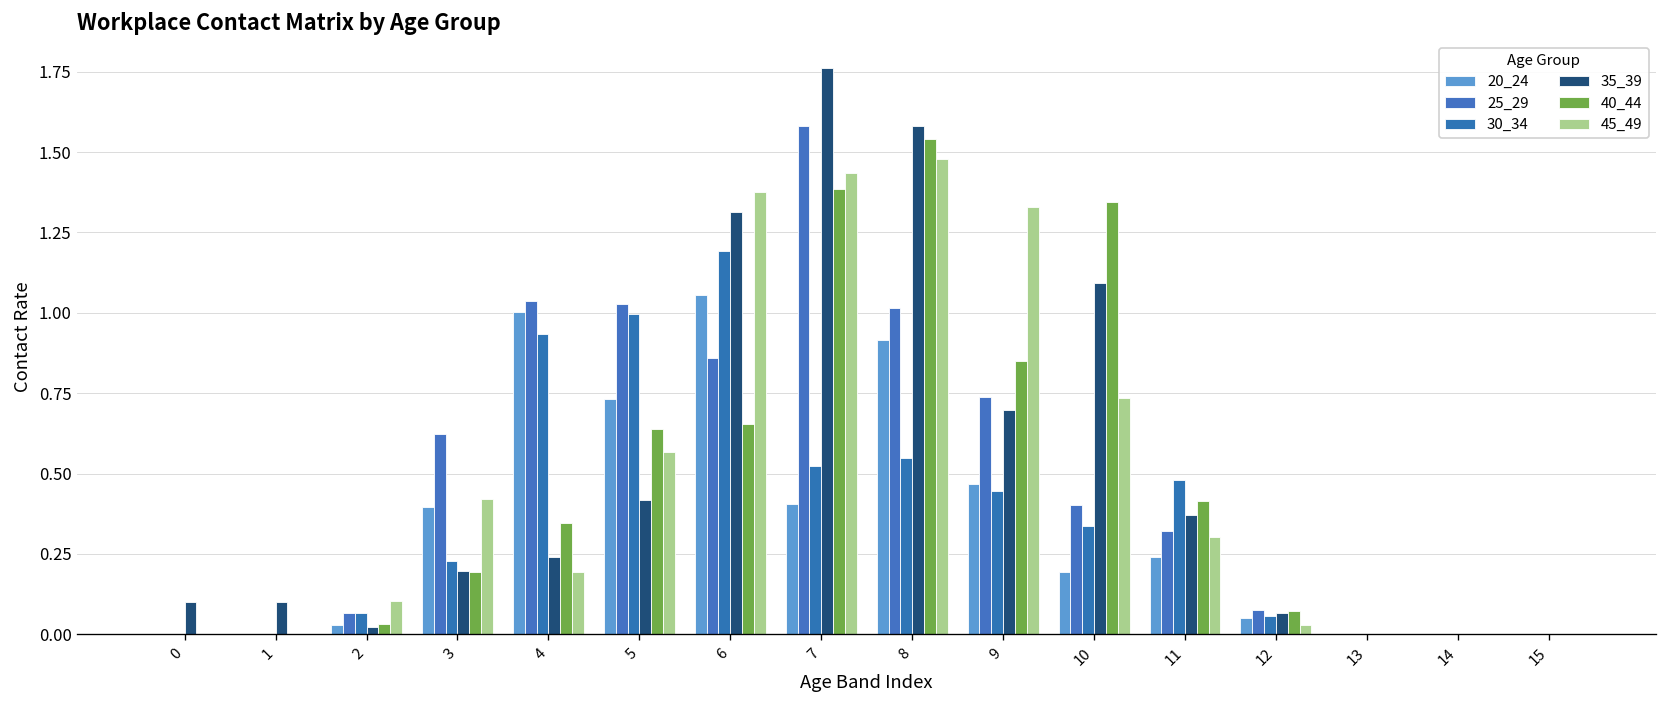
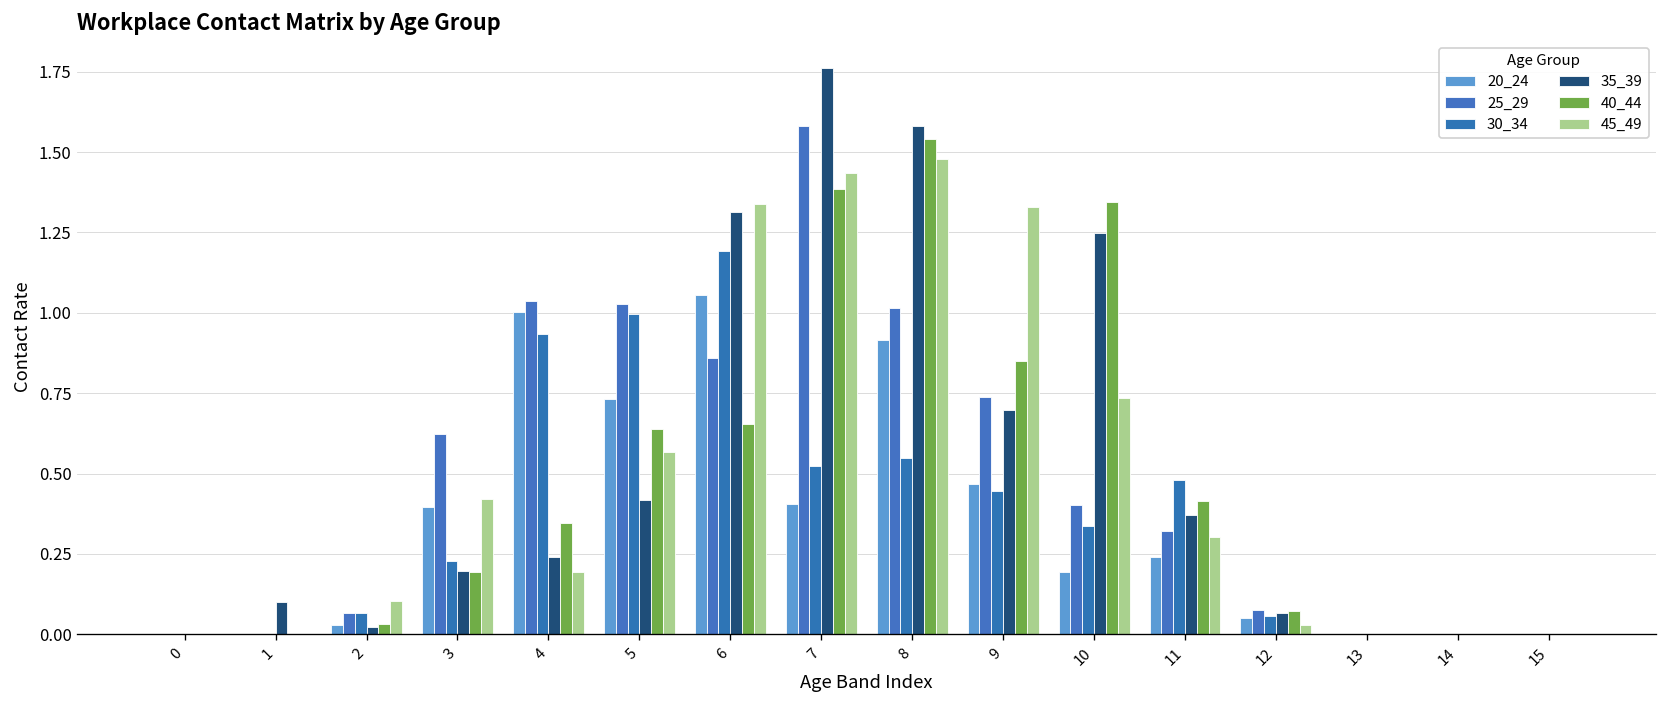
  {
    "35_39": {
-     "0": 0.1,
+     "0": 0.0,
      "1": 0.10,
      "2": 0.02,
      "3": 0.20,
      "4": 0.24,
      "5": 0.42,
      "6": 1.31,
      "7": 1.76,
      "8": 1.58,
      "9": 0.70,
-     "10": 1.09,
+     "10": 1.25,
      "11": 0.37,
      "12": 0.06,
      "13": 0.00,
      "14": 0.00,
      "15": 0.00
    },
    "40_44": {
      "0": 0.00,
      "1": 0.00,
      "2": 0.03,
      "3": 0.19,
      "4": 0.35,
      "5": 0.64,
      "6": 0.66,
      "7": 1.39,
      "8": 1.54,
      "9": 0.85,
      "10": 1.35,
      "11": 0.41,
      "12": 0.07,
      "13": 0.00,
      "14": 0.00,
      "15": 0.00
    },
    "45_49": {
      "0": 0.00,
      "1": 0.00,
      "2": 0.11,
      "3": 0.42,
      "4": 0.19,
      "5": 0.57,
-     "6": 1.38,
+     "6": 1.34,
      "7": 1.44,
      "8": 1.48,
      "9": 1.33,
      "10": 0.73,
      "11": 0.30,
      "12": 0.03,
      "13": 0.00,
      "14": 0.00,
      "15": 0.00
    }
  }
